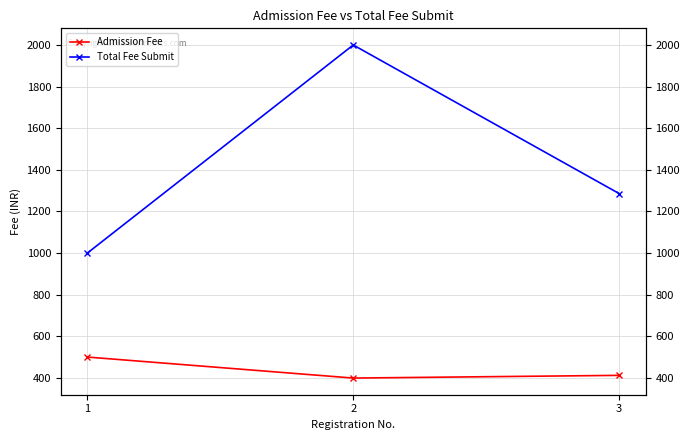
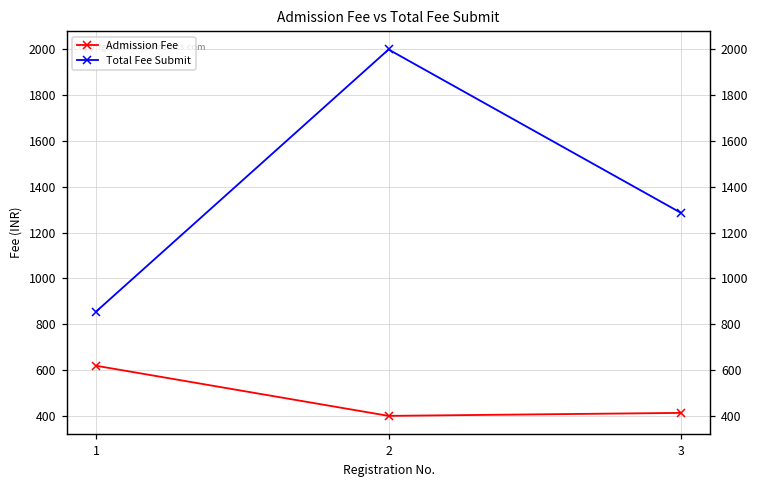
  {
    "Admission Fee": {
-     "1": 500,
+     "1": 620,
      "2": 400,
      "3": 410
    },
    "Total Fee Submit": {
-     "1": 1000,
+     "1": 860,
      "2": 2000,
      "3": 1290
    }
  }
